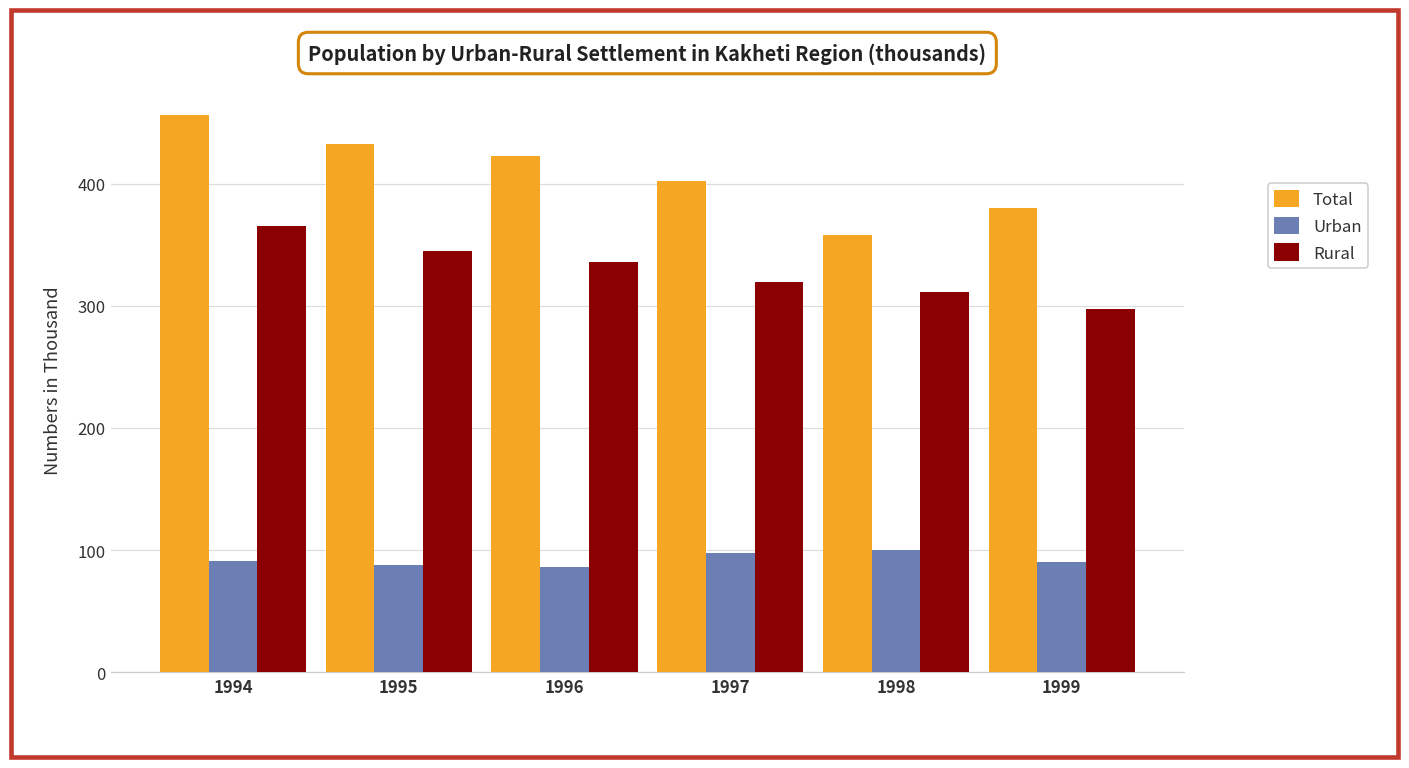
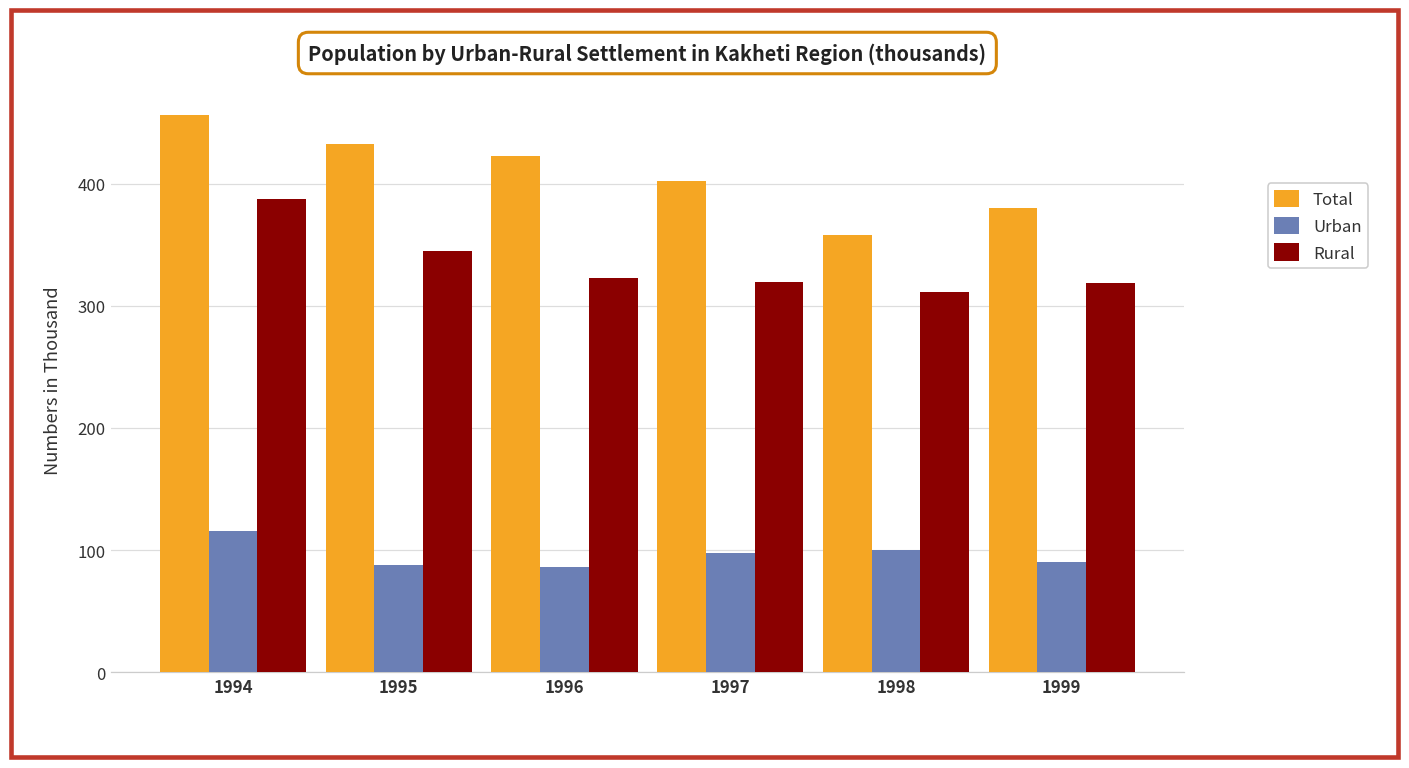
  {
    "Total": {
      "1994": 456,
      "1995": 433,
      "1996": 423,
      "1997": 402,
      "1998": 358,
      "1999": 380
    },
    "Urban": {
-     "1994": 91,
+     "1994": 116,
      "1995": 88,
      "1996": 87,
      "1997": 98,
      "1998": 100,
      "1999": 90
    },
    "Rural": {
-     "1994": 365,
+     "1994": 388,
      "1995": 345,
-     "1996": 336,
+     "1996": 323,
      "1997": 320,
      "1998": 311,
-     "1999": 297
+     "1999": 319
    }
  }
